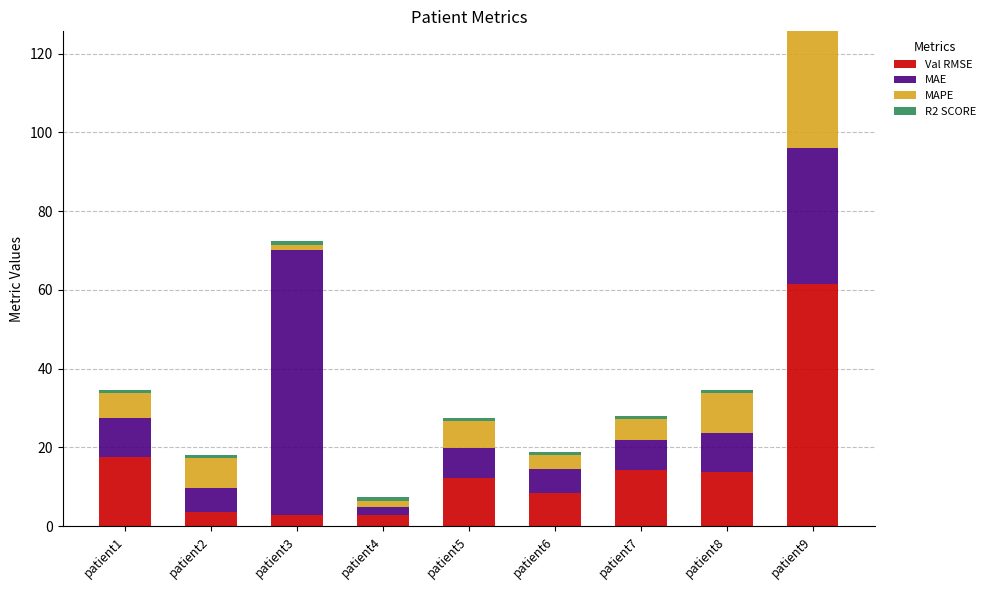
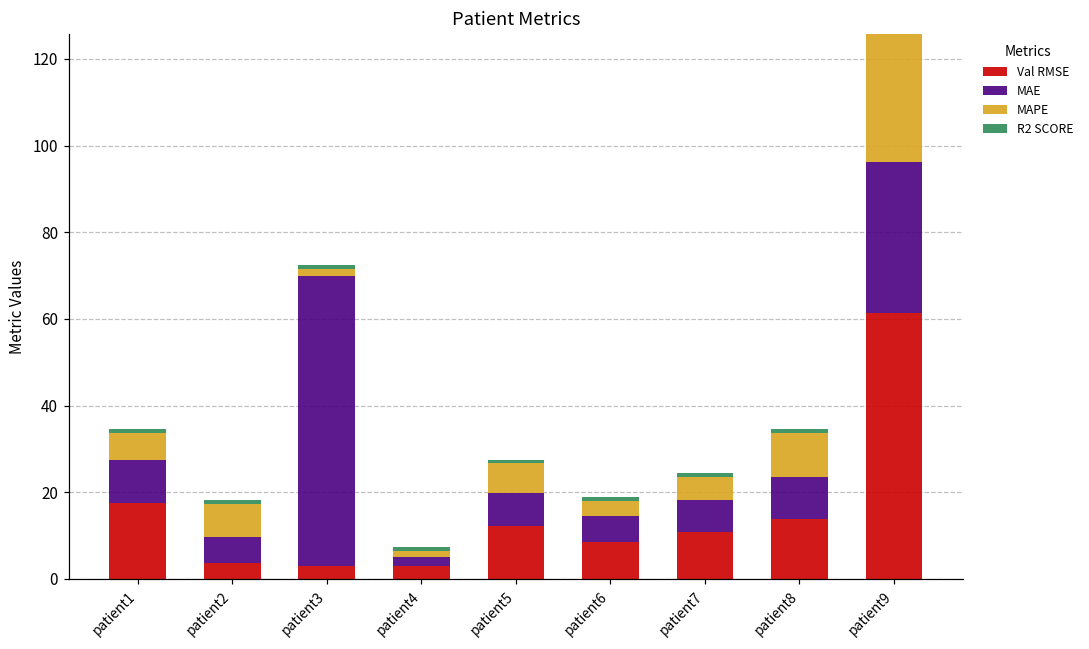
  {
    "Val RMSE": {
      "patient1": 17,
      "patient2": 4,
      "patient3": 3,
      "patient4": 3,
      "patient5": 12,
      "patient6": 8,
-     "patient7": 14,
+     "patient7": 11,
      "patient8": 14,
      "patient9": 61
    },
    "MAE": {
      "patient1": 10,
      "patient2": 6,
      "patient3": 67,
      "patient4": 2,
      "patient5": 8,
      "patient6": 6,
      "patient7": 7,
      "patient8": 10,
      "patient9": 35
    },
    "MAPE": {
      "patient1": 6,
      "patient2": 8,
      "patient3": 1,
      "patient4": 1,
      "patient5": 7,
      "patient6": 3,
      "patient7": 5,
      "patient8": 10,
      "patient9": 30
    },
    "R2 SCORE": {
      "patient1": 1,
      "patient2": 1,
      "patient3": 1,
      "patient4": 1,
      "patient5": 1,
      "patient6": 1,
      "patient7": 1,
      "patient8": 1,
      "patient9": 0
    }
  }
